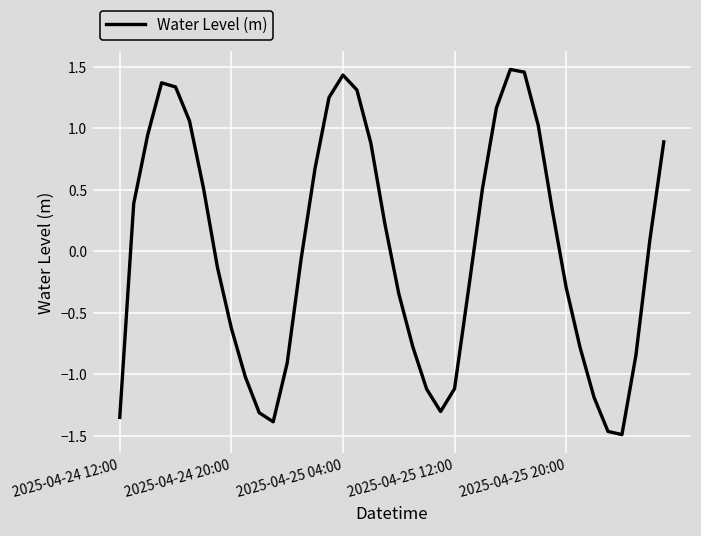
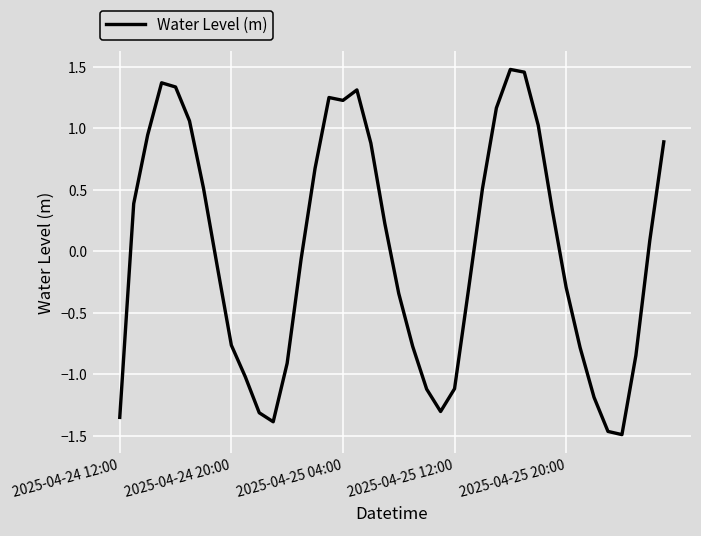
  {
    "2025-04-24 12:00": -1.35,
-   "2025-04-24 20:00": -0.63,
-   "2025-04-25 04:00": 1.43,
+   "2025-04-24 20:00": -0.76,
+   "2025-04-25 04:00": 1.23,
    "2025-04-25 12:00": -1.12,
    "2025-04-25 20:00": -0.29
  }
